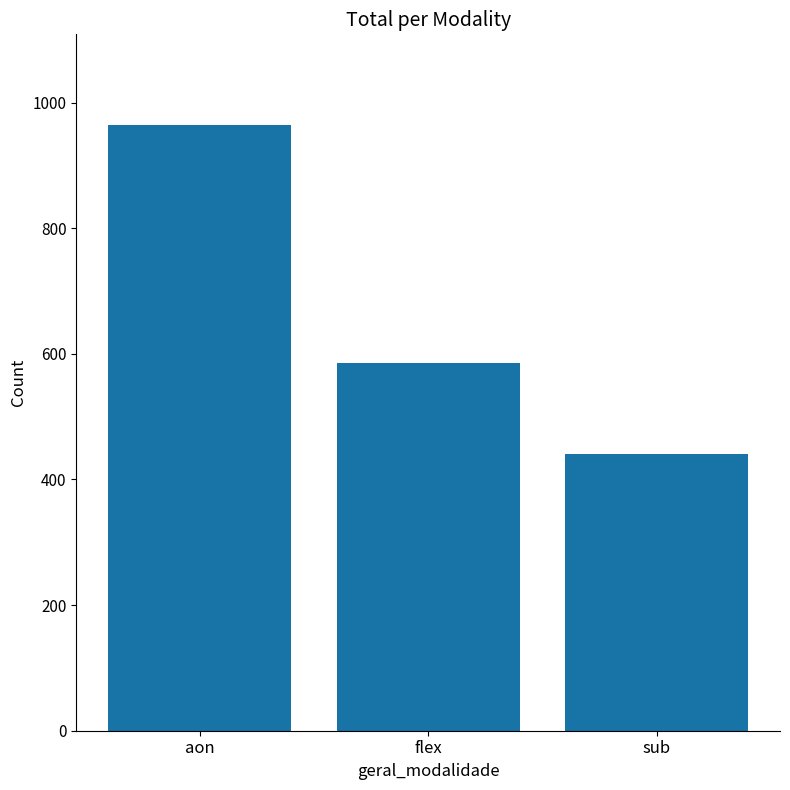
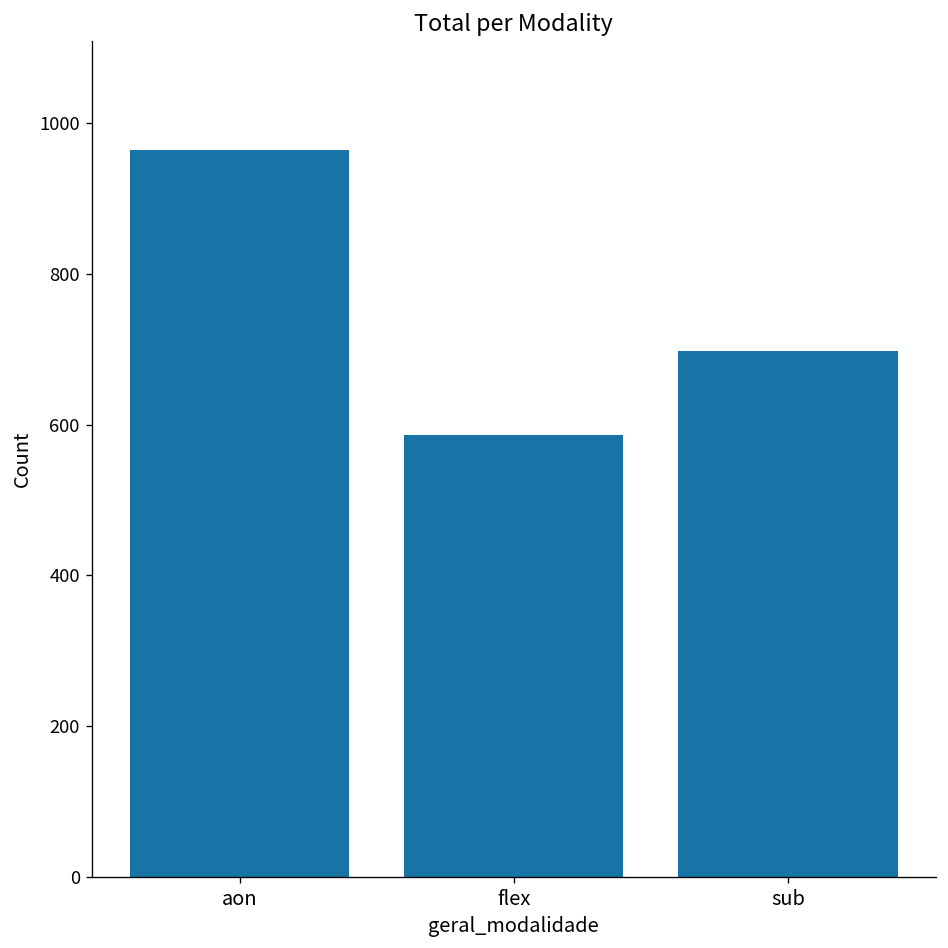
  {
    "aon": 960,
    "flex": 590,
-   "sub": 440
+   "sub": 700
  }
